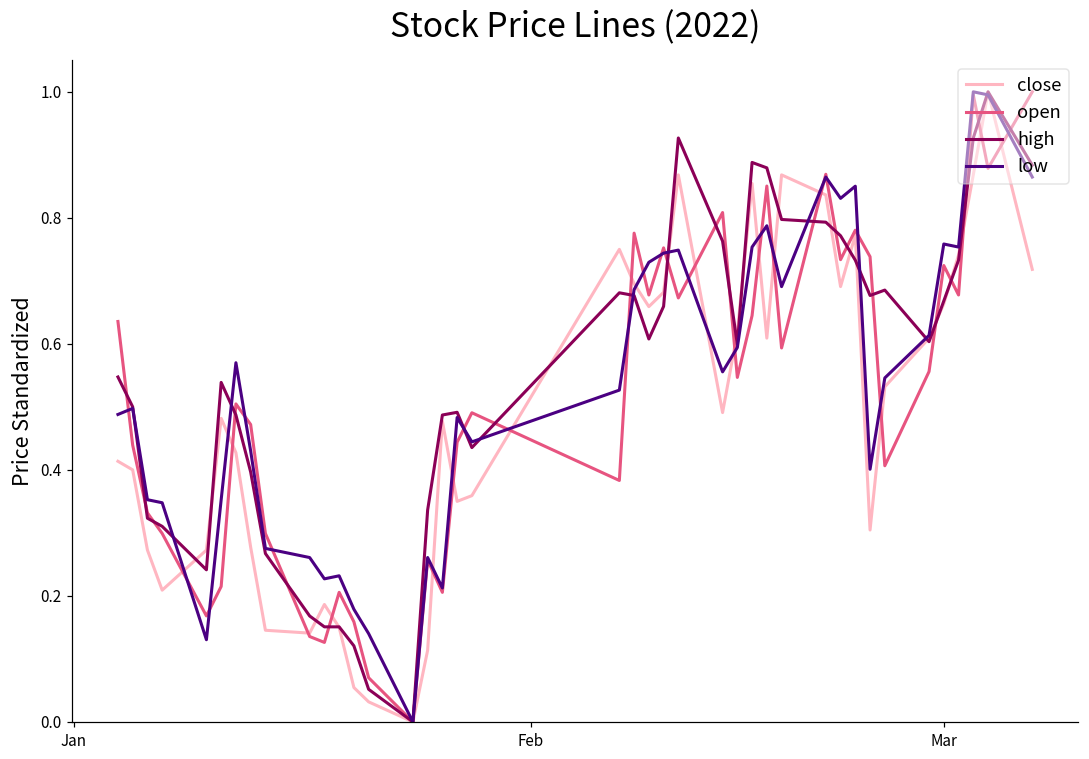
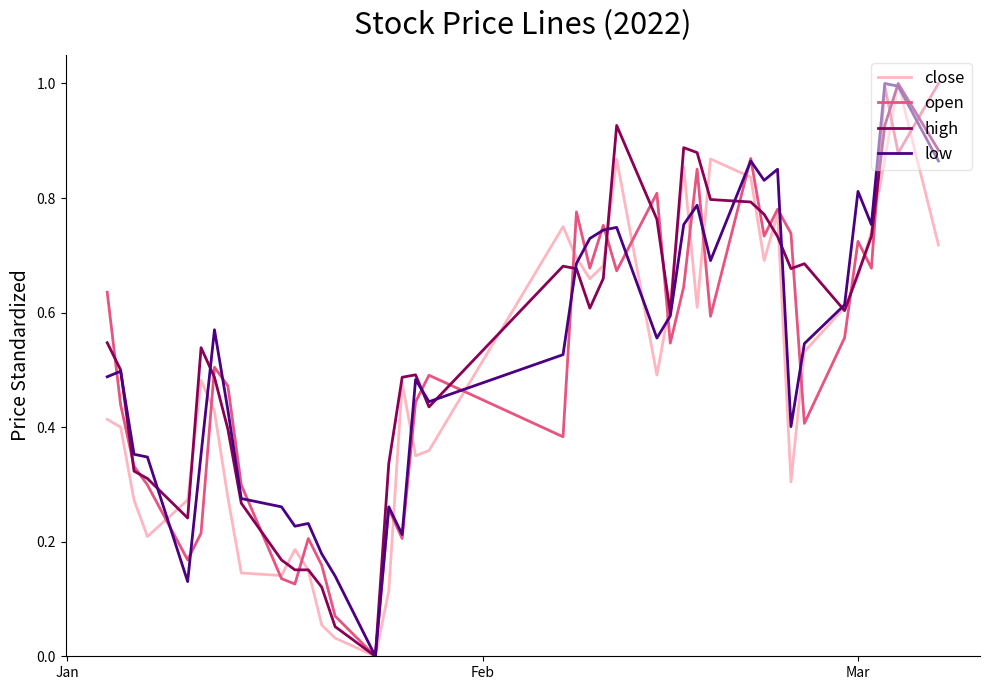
  {
    "open": {
      "Mar": 0.72
    },
    "low": {
-     "Mar": 0.76
+     "Mar": 0.81
    }
  }
